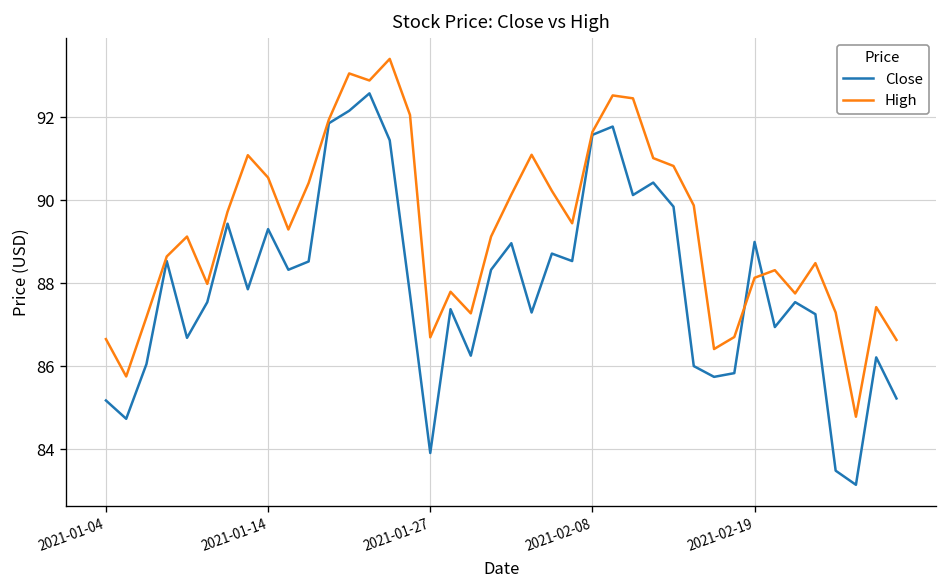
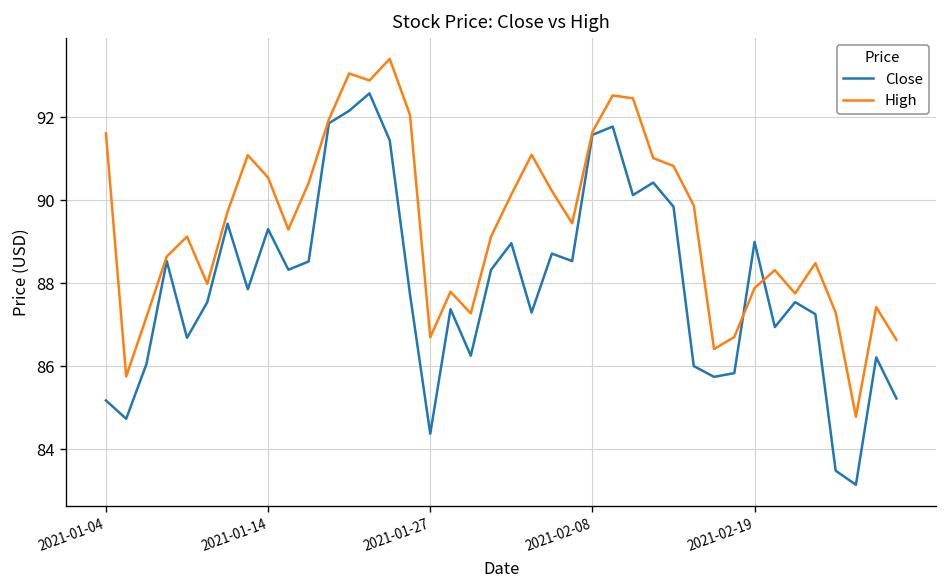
  {
    "Close": {
      "2021-01-04": 85.2,
      "2021-01-14": 89.3,
-     "2021-01-27": 83.9,
+     "2021-01-27": 84.4,
      "2021-02-19": 89.0
    },
    "High": {
-     "2021-01-04": 86.7,
+     "2021-01-04": 91.6,
      "2021-01-14": 90.5,
      "2021-01-27": 86.7,
-     "2021-02-19": 88.1
+     "2021-02-19": 87.9
    }
  }
